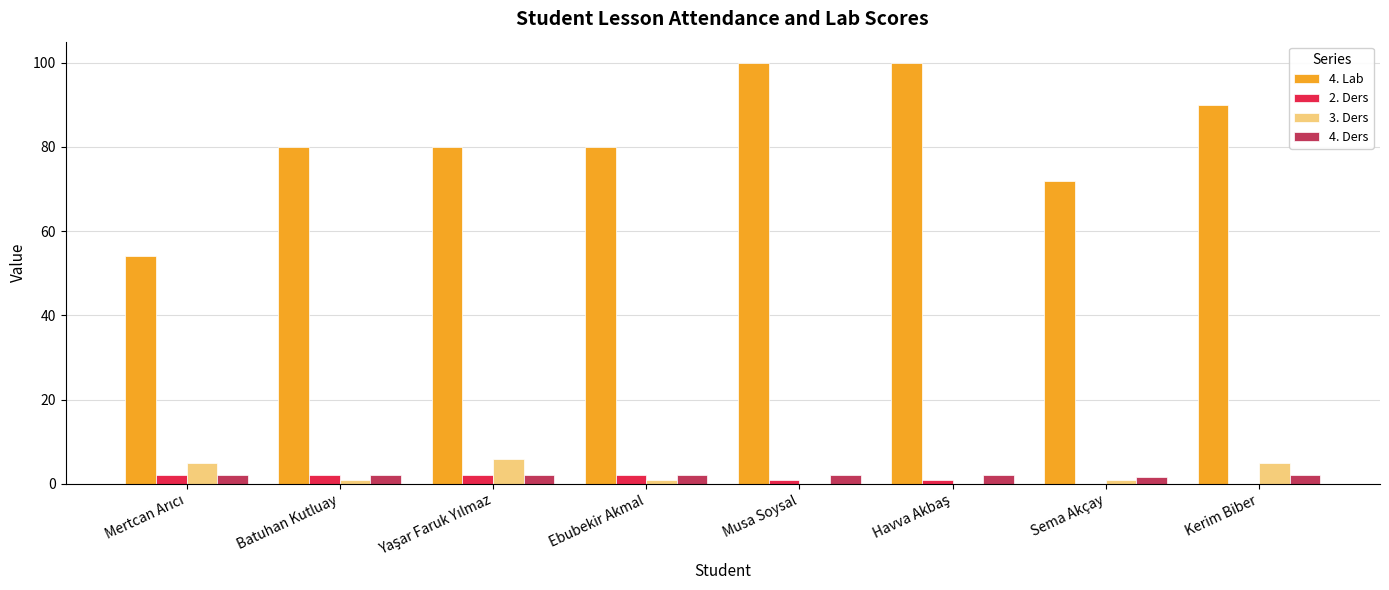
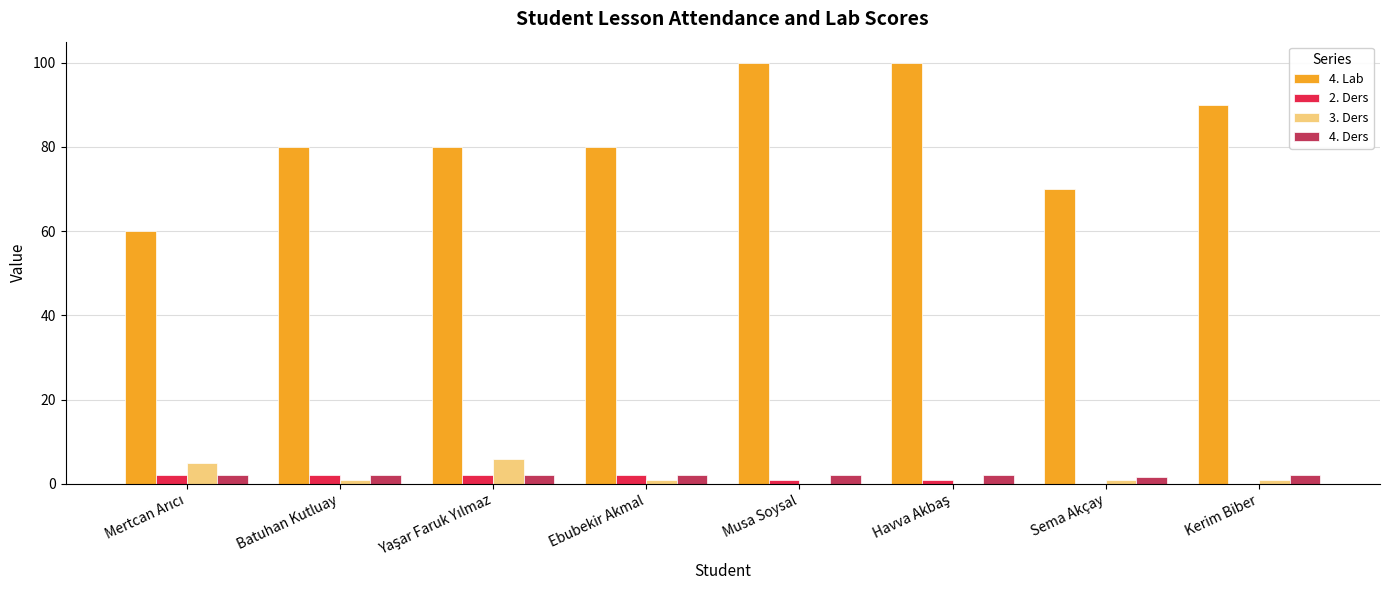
  {
    "4. Lab": {
-     "Mertcan Arıcı": 54,
+     "Mertcan Arıcı": 60,
      "Batuhan Kutluay": 80,
      "Yaşar Faruk Yılmaz": 80,
      "Ebubekir Akmal": 80,
      "Musa Soysal": 100,
      "Havva Akbaş": 100,
-     "Sema Akçay": 72,
+     "Sema Akçay": 70,
      "Kerim Biber": 90
    },
    "3. Ders": {
      "Mertcan Arıcı": 5,
      "Batuhan Kutluay": 1,
      "Yaşar Faruk Yılmaz": 6,
      "Ebubekir Akmal": 1,
      "Musa Soysal": 0,
      "Havva Akbaş": 0,
      "Sema Akçay": 1,
-     "Kerim Biber": 5
+     "Kerim Biber": 1
    }
  }
